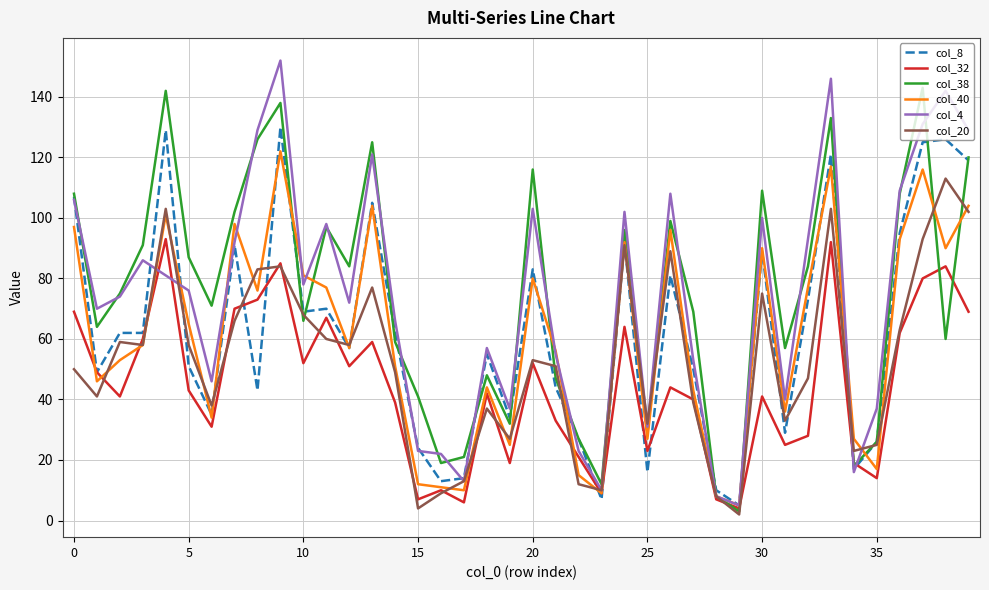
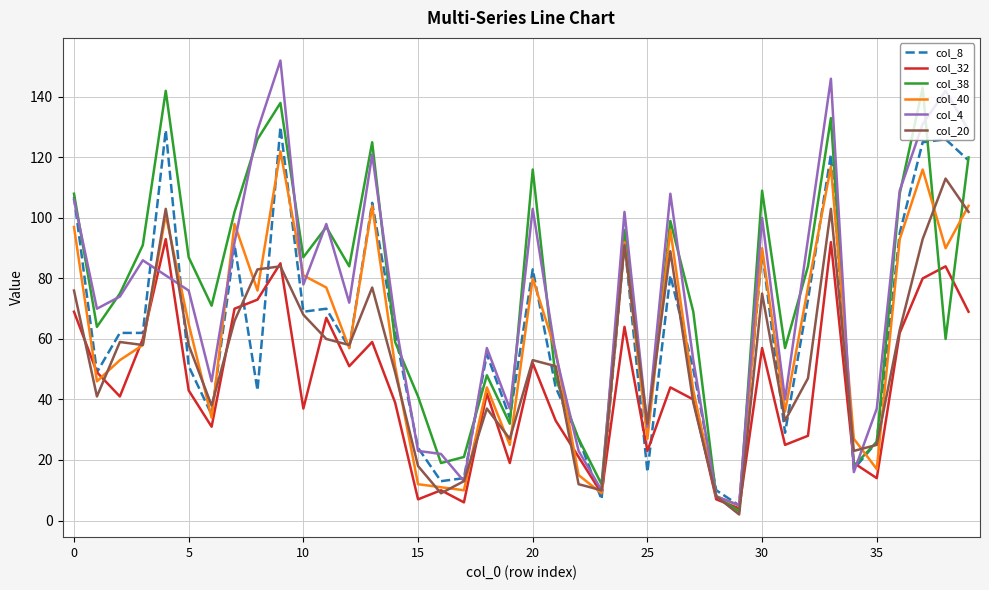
  {
    "col_8": {
      "0": 107,
      "5": 51,
      "10": 69,
      "15": 24,
      "20": 83,
      "25": 16,
      "30": 89
    },
    "col_32": {
      "0": 69,
      "5": 43,
-     "10": 52,
+     "10": 37,
      "15": 7,
      "20": 52,
      "25": 23,
-     "30": 41,
+     "30": 57,
      "35": 14
    },
    "col_38": {
      "0": 108,
      "5": 87,
-     "10": 66,
+     "10": 87,
      "15": 41,
      "20": 116,
      "25": 29,
      "30": 109
    },
    "col_40": {
      "0": 97,
      "5": 65,
      "10": 81,
      "15": 12,
      "20": 80,
      "25": 27,
      "30": 90,
      "35": 17
    },
    "col_4": {
      "0": 106,
      "5": 76,
      "10": 78,
      "15": 23,
      "20": 103,
      "25": 31,
      "30": 100,
      "35": 37
    },
    "col_20": {
-     "0": 50,
+     "0": 76,
      "5": 58,
      "10": 68,
-     "15": 4,
+     "15": 18,
      "20": 53,
      "25": 32,
      "30": 75,
      "35": 25
    }
  }
